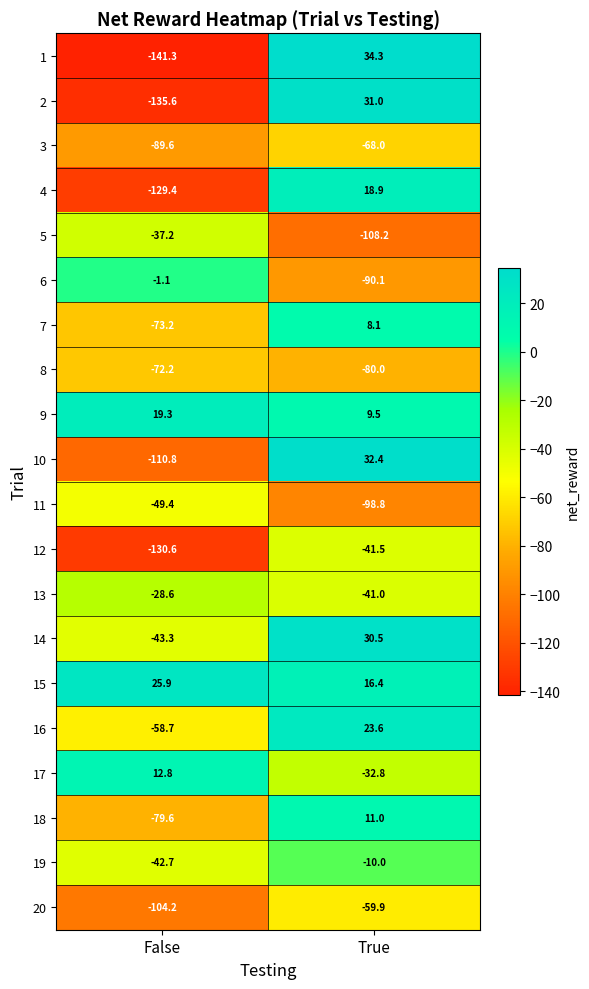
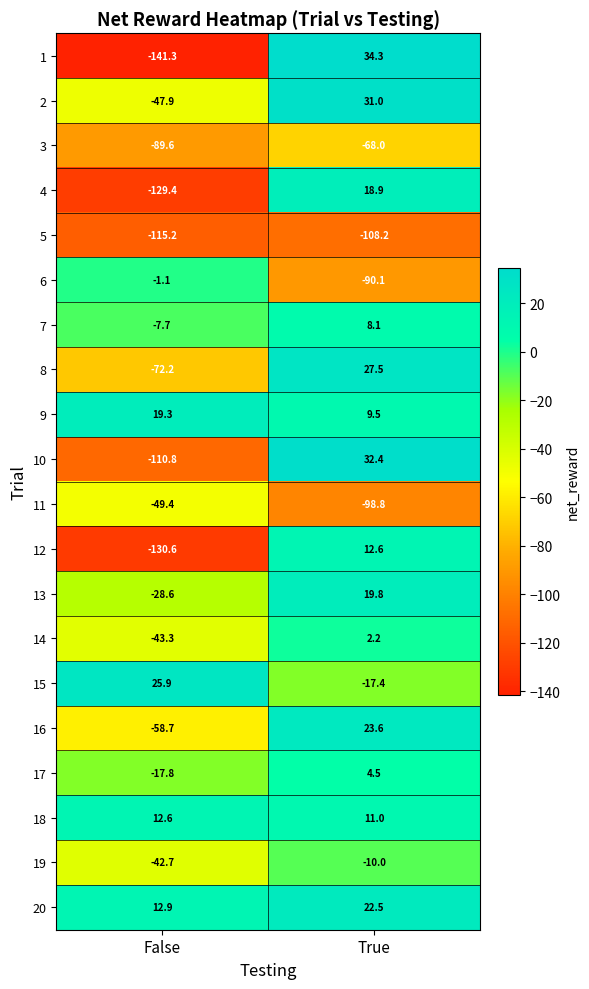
  {
    "1": {
      "False": -141.3,
      "True": 34.3
    },
    "2": {
-     "False": -135.6,
+     "False": -47.9,
      "True": 31.0
    },
    "3": {
      "False": -89.6,
      "True": -68.0
    },
    "4": {
      "False": -129.4,
      "True": 18.9
    },
    "5": {
-     "False": -37.2,
+     "False": -115.2,
      "True": -108.2
    },
    "6": {
      "False": -1.1,
      "True": -90.1
    },
    "7": {
-     "False": -73.2,
+     "False": -7.7,
      "True": 8.1
    },
    "8": {
      "False": -72.2,
-     "True": -80.0
+     "True": 27.5
    },
    "9": {
      "False": 19.3,
      "True": 9.5
    },
    "10": {
      "False": -110.8,
      "True": 32.4
    },
    "11": {
      "False": -49.4,
      "True": -98.8
    },
    "12": {
      "False": -130.6,
-     "True": -41.5
+     "True": 12.6
    },
    "13": {
      "False": -28.6,
-     "True": -41.0
+     "True": 19.8
    },
    "14": {
      "False": -43.3,
-     "True": 30.5
+     "True": 2.2
    },
    "15": {
      "False": 25.9,
-     "True": 16.4
+     "True": -17.4
    },
    "16": {
      "False": -58.7,
      "True": 23.6
    },
    "17": {
-     "False": 12.8,
-     "True": -32.8
+     "False": -17.8,
+     "True": 4.5
    },
    "18": {
-     "False": -79.6,
+     "False": 12.6,
      "True": 11.0
    },
    "19": {
      "False": -42.7,
      "True": -10.0
    },
    "20": {
-     "False": -104.2,
-     "True": -59.9
+     "False": 12.9,
+     "True": 22.5
    }
  }
